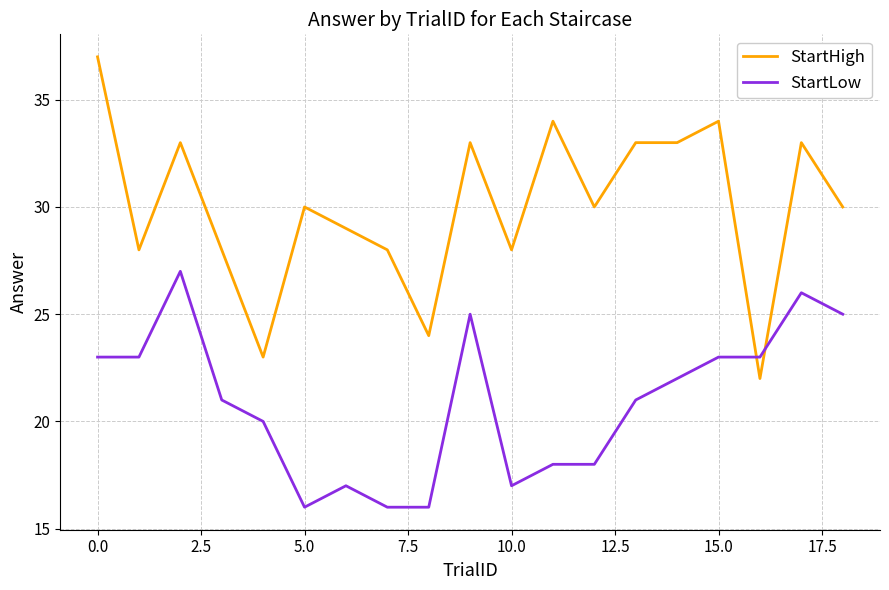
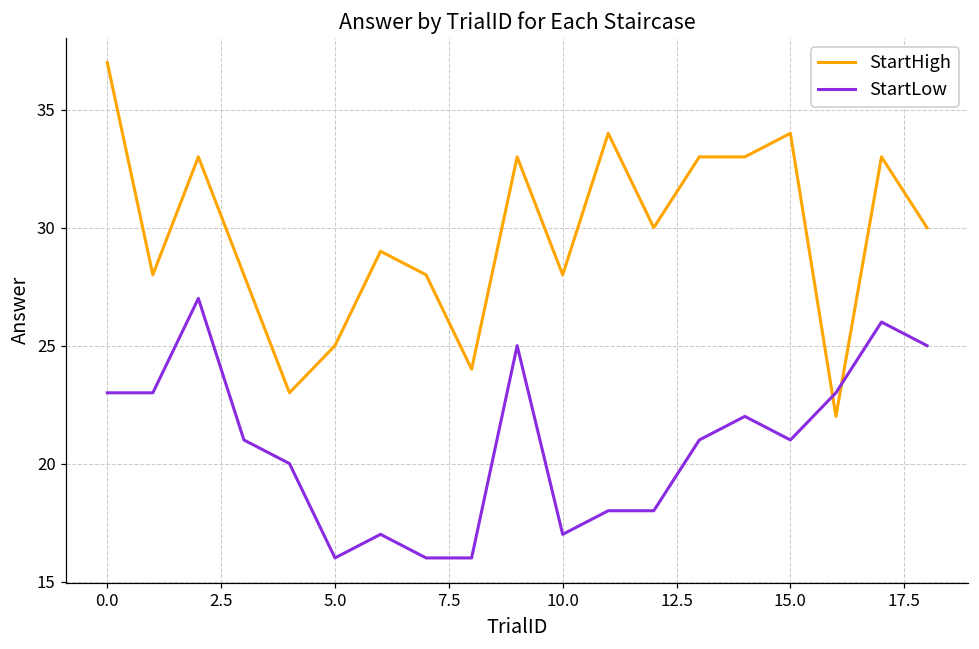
  {
    "StartHigh": {
      "0.0": 37,
-     "5.0": 30,
+     "5.0": 25,
      "10.0": 28,
      "15.0": 34
    },
    "StartLow": {
      "0.0": 23,
      "5.0": 16,
      "10.0": 17,
-     "15.0": 23
+     "15.0": 21
    }
  }
